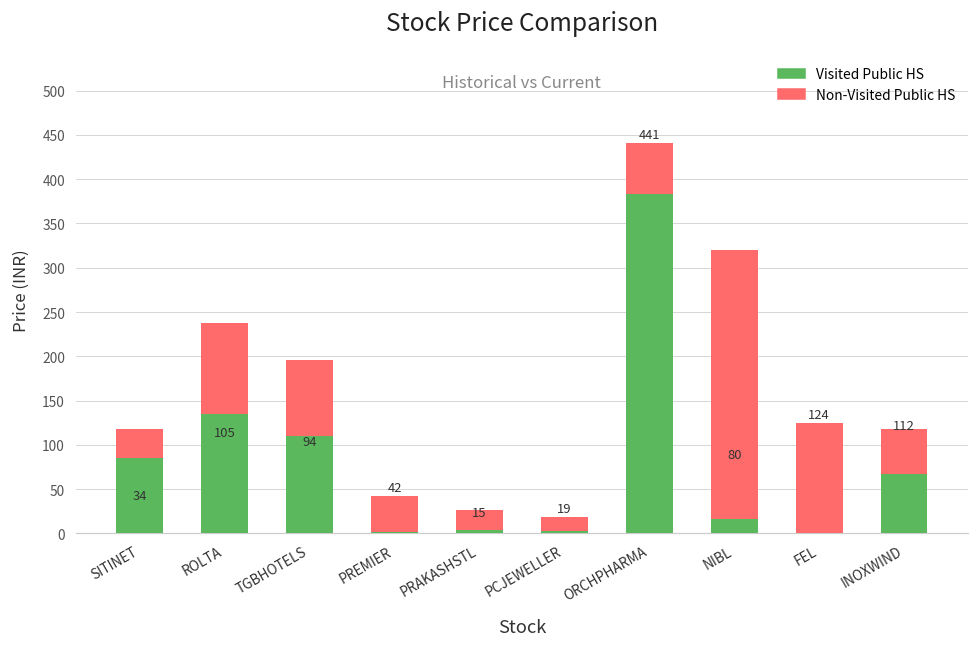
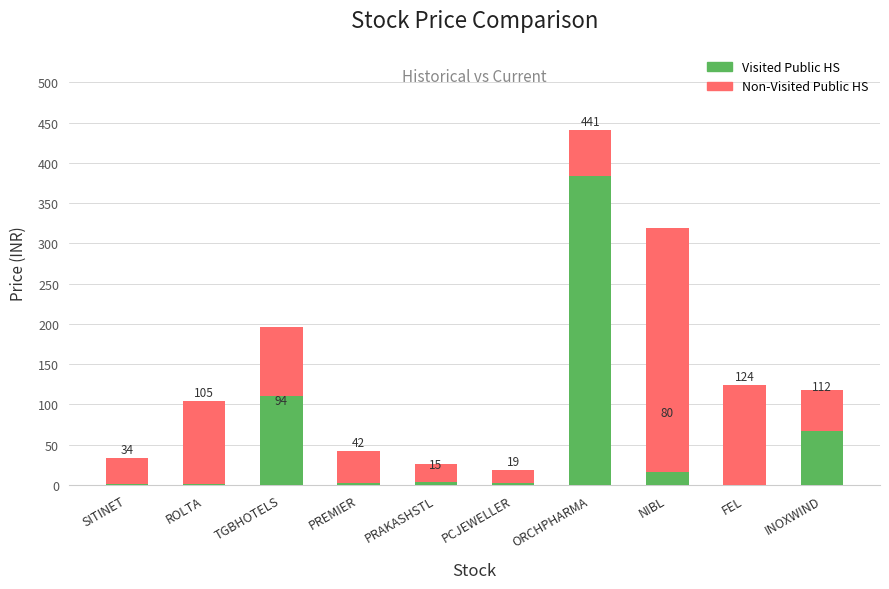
  {
    "Visited Public HS": {
-     "SITINET": 90,
-     "ROLTA": 130,
+     "SITINET": 0,
+     "ROLTA": 0,
      "PRAKASHSTL": 0,
      "ORCHPHARMA": 380,
      "NIBL": 20,
      "INOXWIND": 70
    },
    "Non-Visited Public HS": {
      "FEL": 124
    }
  }
